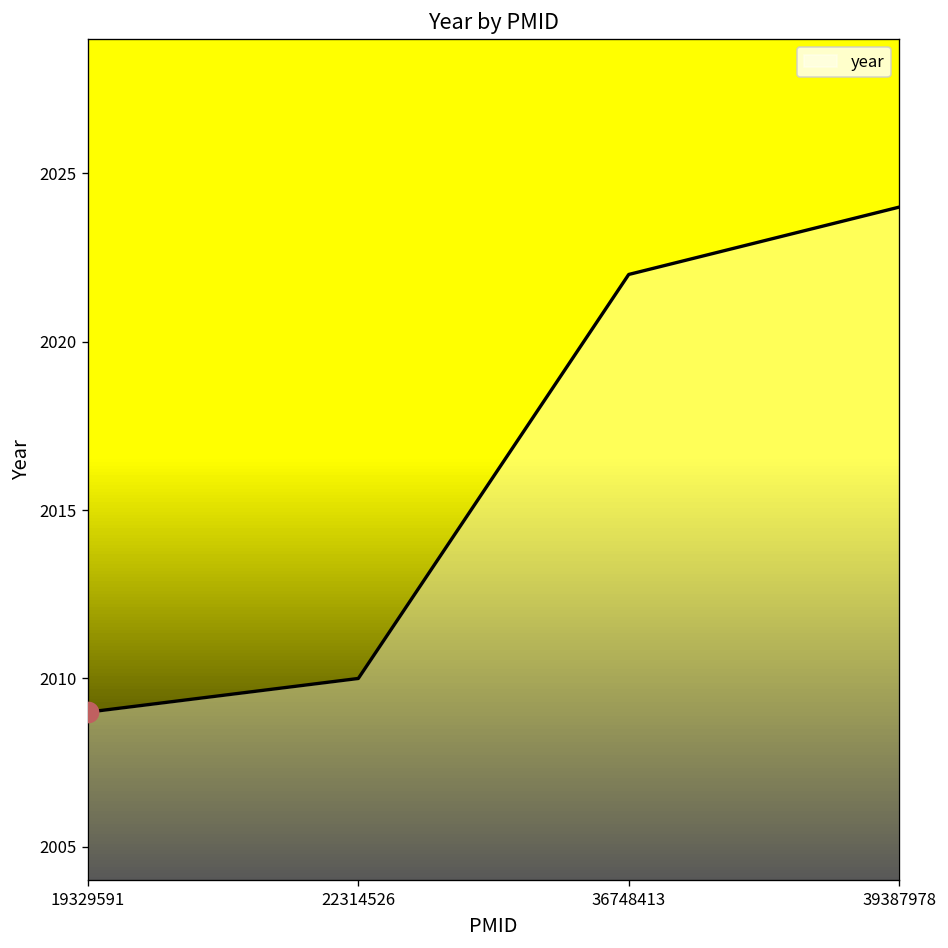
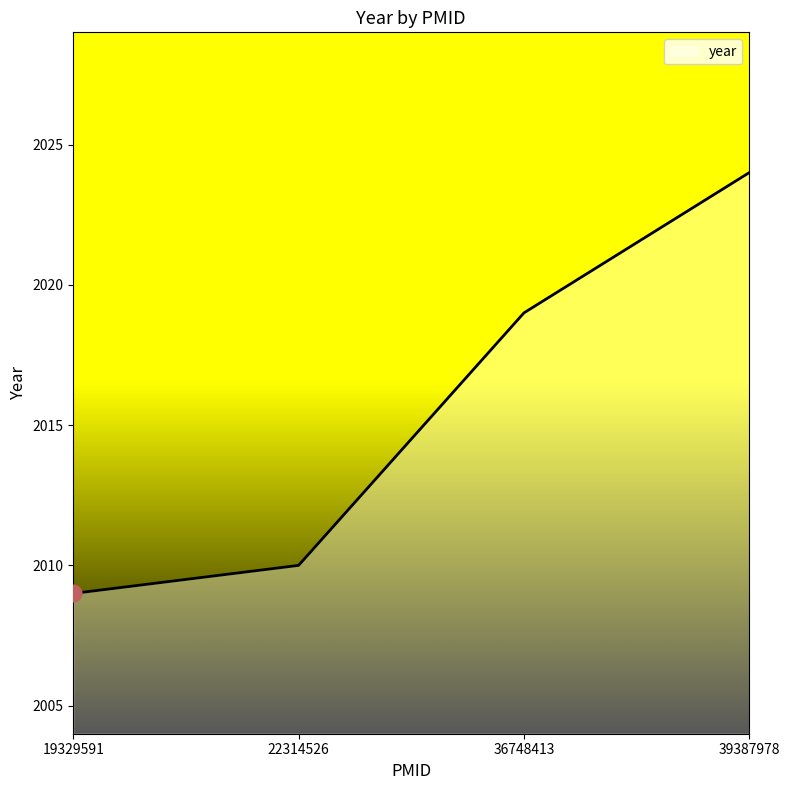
  {
    "year": {
      "22314526": 2010,
-     "36748413": 2022,
+     "36748413": 2019,
      "39387978": 2024
    }
  }
